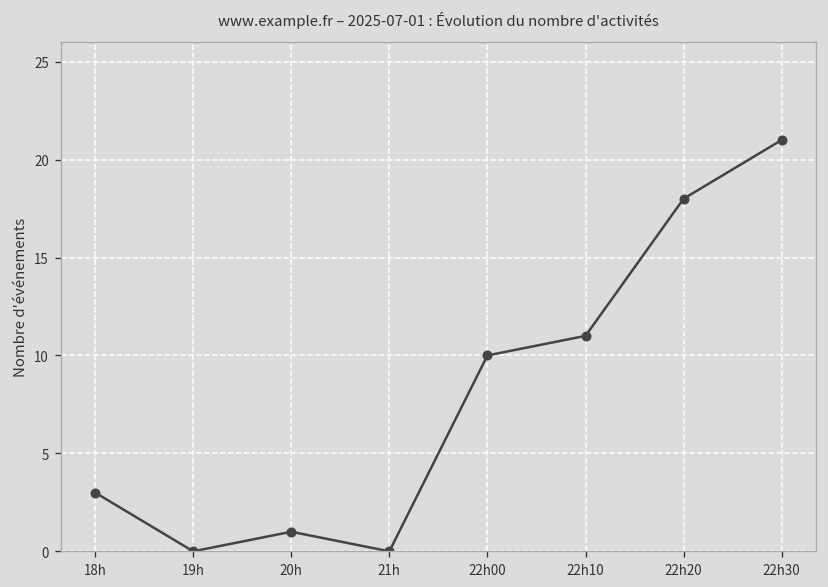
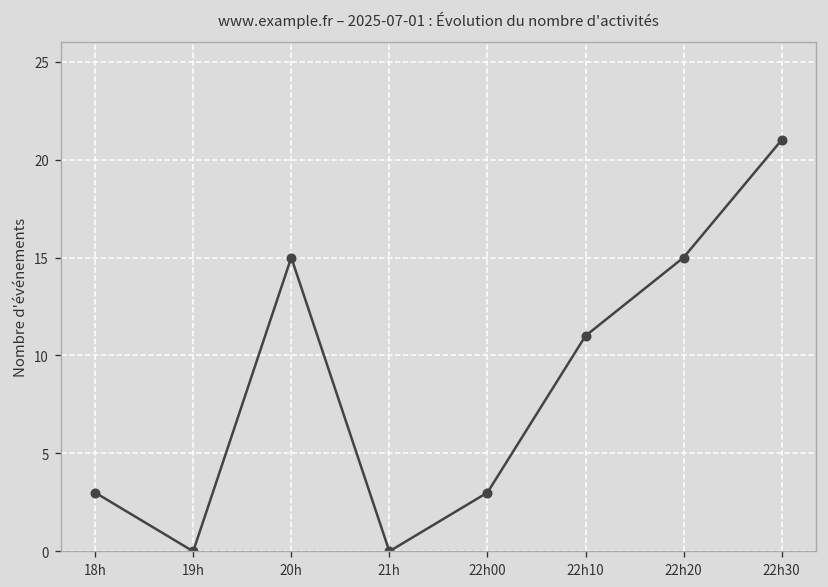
  {
    "18h": 3,
    "19h": 0,
-   "20h": 1,
+   "20h": 15,
    "21h": 0,
-   "22h00": 10,
+   "22h00": 3,
    "22h10": 11,
-   "22h20": 18,
+   "22h20": 15,
    "22h30": 21
  }
